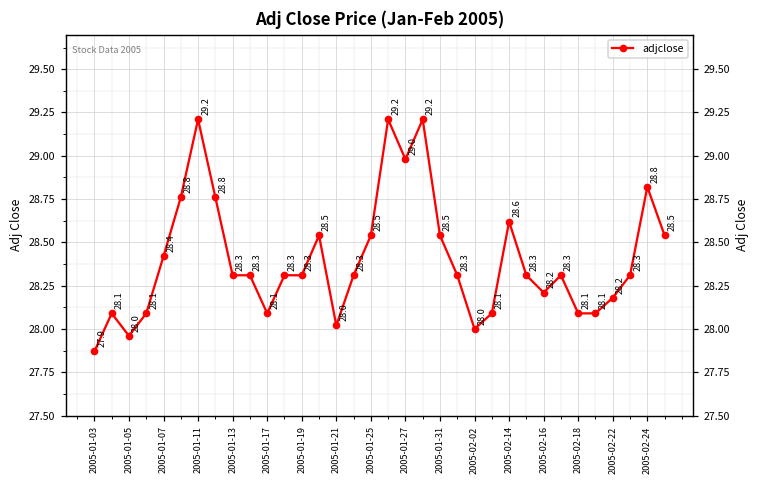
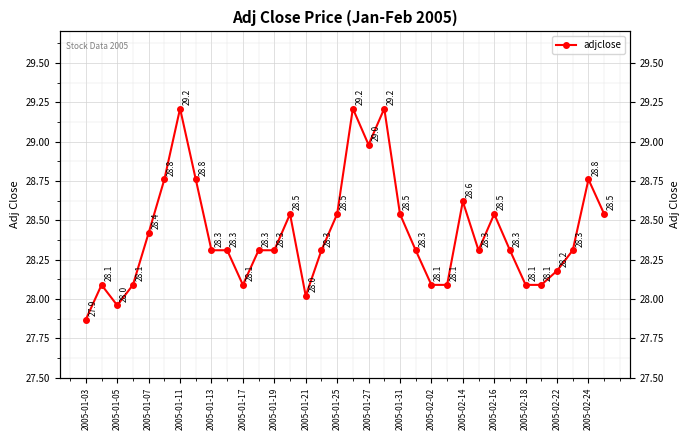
  {
    "2005-01-03": 27.9,
    "2005-01-05": 28.0,
    "2005-01-07": 28.4,
    "2005-01-11": 29.2,
    "2005-01-13": 28.3,
    "2005-01-17": 28.1,
    "2005-01-19": 28.3,
    "2005-01-21": 28.0,
    "2005-01-25": 28.5,
    "2005-01-27": 29.0,
    "2005-01-31": 28.5,
-   "2005-02-02": 28.0,
+   "2005-02-02": 28.1,
    "2005-02-14": 28.6,
-   "2005-02-16": 28.2,
+   "2005-02-16": 28.5,
    "2005-02-18": 28.1,
    "2005-02-22": 28.2,
-   "2005-02-24": 28.82
+   "2005-02-24": 28.76
  }
